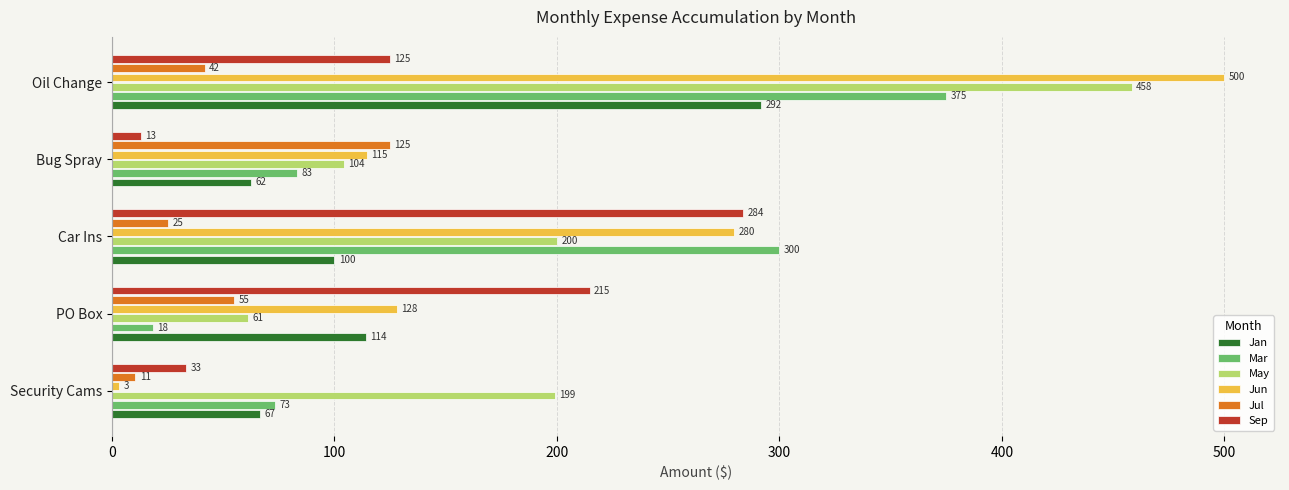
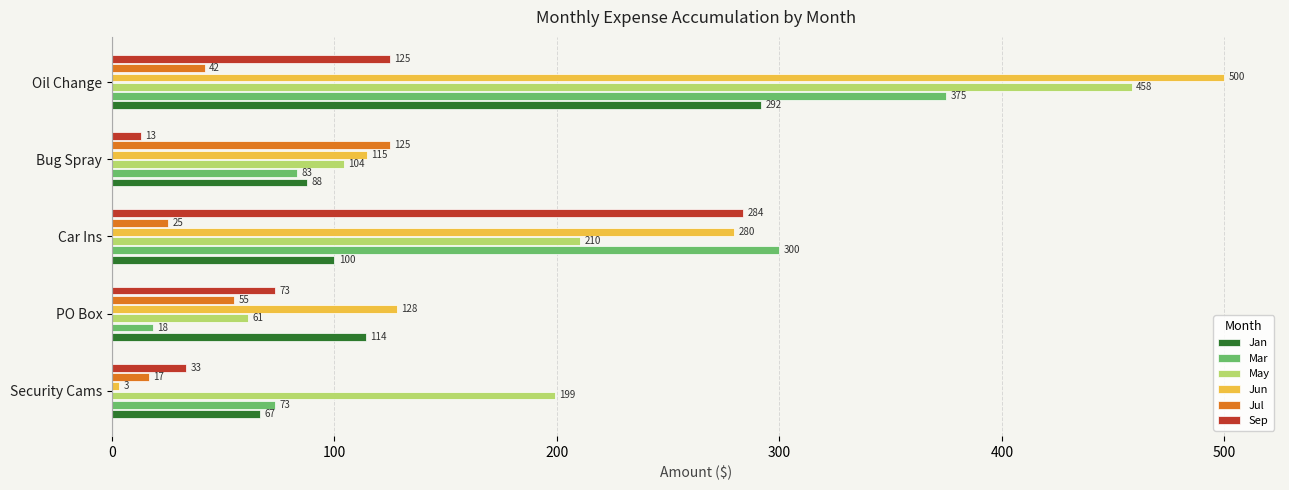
  {
    "Jan": {
      "Oil Change": 292,
-     "Bug Spray": 62,
+     "Bug Spray": 88,
      "Car Ins": 100,
      "PO Box": 114,
      "Security Cams": 67
    },
    "Mar": {
      "Oil Change": 375,
      "Bug Spray": 83,
      "Car Ins": 300,
      "PO Box": 18,
      "Security Cams": 73
    },
    "May": {
      "Oil Change": 458,
      "Bug Spray": 104,
-     "Car Ins": 200,
+     "Car Ins": 210,
      "PO Box": 61,
      "Security Cams": 199
    },
    "Jun": {
      "Oil Change": 500,
      "Bug Spray": 115,
      "Car Ins": 280,
      "PO Box": 128,
      "Security Cams": 3
    },
    "Jul": {
      "Oil Change": 42,
      "Bug Spray": 125,
      "Car Ins": 25,
      "PO Box": 55,
-     "Security Cams": 11
+     "Security Cams": 17
    },
    "Sep": {
      "Oil Change": 125,
      "Bug Spray": 13,
      "Car Ins": 284,
-     "PO Box": 215,
+     "PO Box": 73,
      "Security Cams": 33
    }
  }
